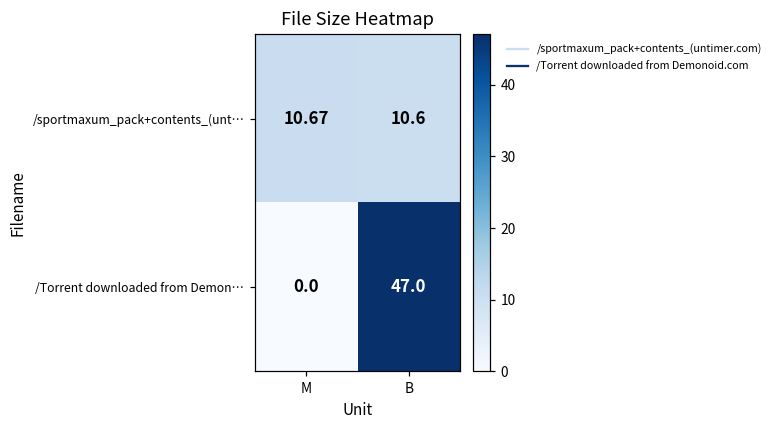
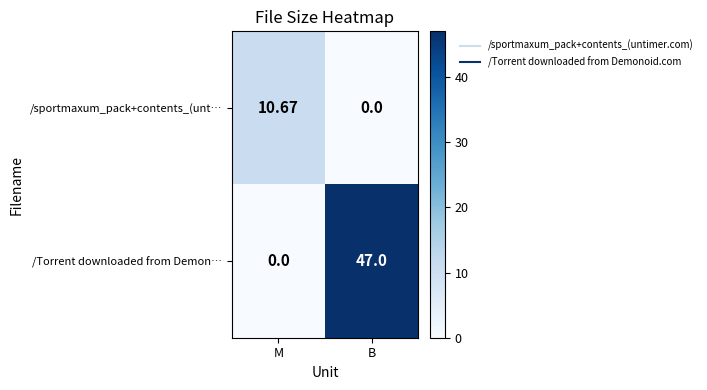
  {
    "/sportmaxum_pack+contents_(unt…": {
      "M": 10.67,
-     "B": 10.6
+     "B": 0.0
    },
    "/Torrent downloaded from Demon…": {
      "M": 0.0,
      "B": 47.0
    }
  }
